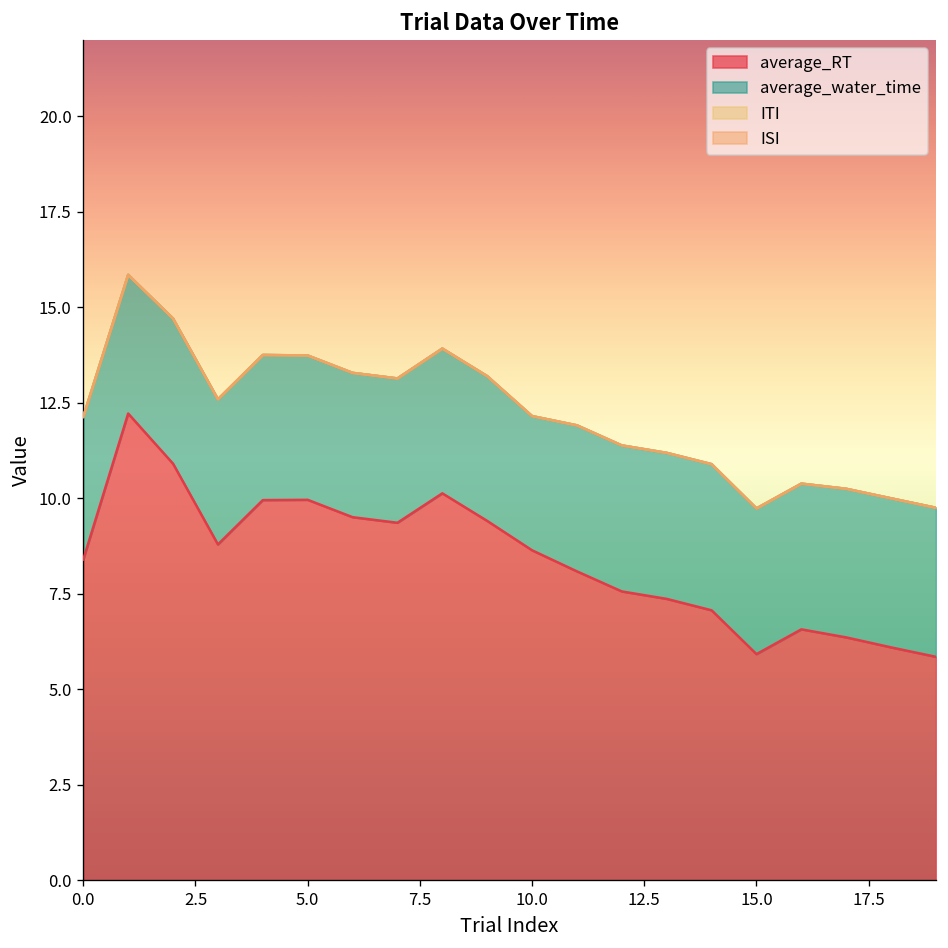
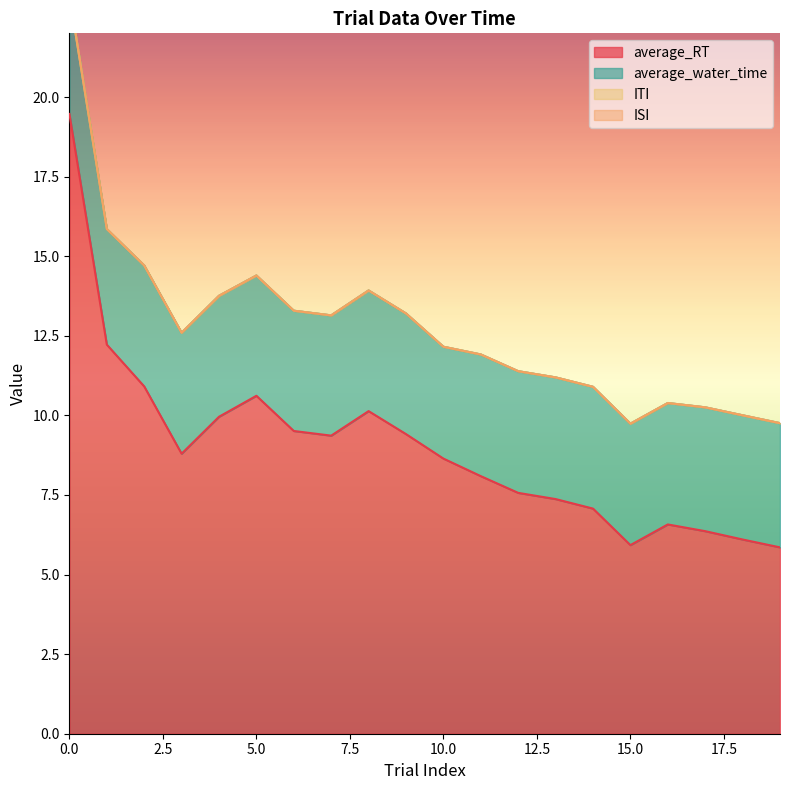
  {
    "average_RT": {
-     "0.0": 8.4,
-     "5.0": 10.0,
+     "0.0": 19.5,
+     "5.0": 10.6,
      "10.0": 8.6,
      "15.0": 5.9
    }
  }
